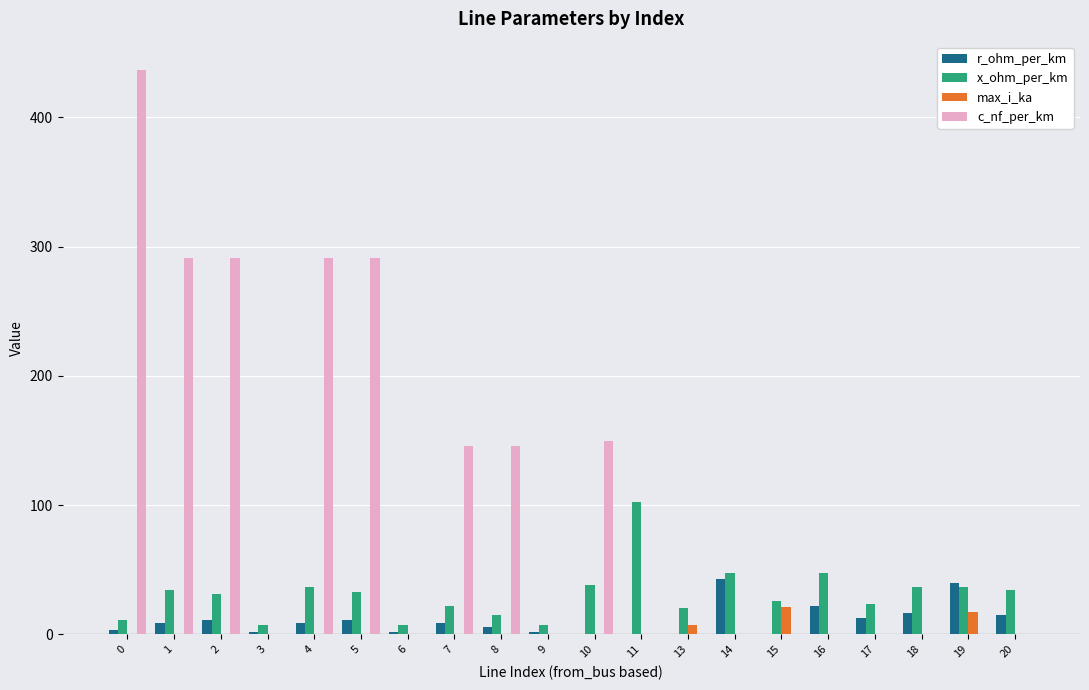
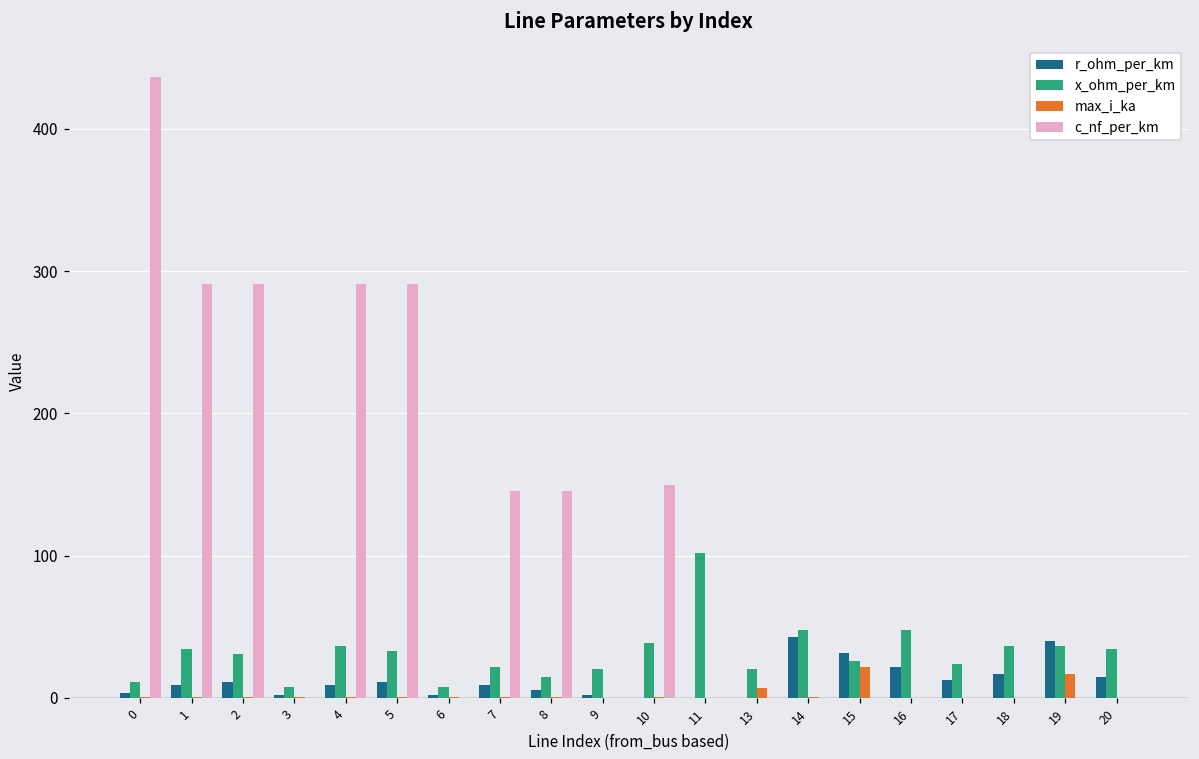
  {
    "r_ohm_per_km": {
      "0": 4,
      "1": 9,
      "2": 11,
      "4": 9,
      "5": 11,
      "7": 9,
      "8": 5,
      "10": 0,
      "11": 0,
      "13": 0,
      "14": 43,
-     "15": 0,
+     "15": 31,
      "16": 22,
      "17": 13,
      "18": 16,
      "19": 40,
      "20": 15
    },
    "x_ohm_per_km": {
      "0": 11,
      "1": 35,
      "2": 31,
      "3": 7,
      "4": 36,
      "5": 33,
      "6": 7,
      "7": 22,
      "8": 15,
-     "9": 7,
+     "9": 20,
      "10": 38,
      "11": 102,
      "13": 20,
      "14": 47,
      "15": 26,
      "16": 47,
      "17": 24,
      "18": 36,
      "19": 36,
      "20": 35
    },
    "max_i_ka": {
      "13": 7,
      "15": 21,
      "19": 17
    },
    "c_nf_per_km": {
      "0": 437,
      "1": 291,
      "2": 291,
      "3": 0,
      "4": 291,
      "5": 291,
      "6": 0,
      "7": 146,
      "8": 146,
      "9": 0,
      "10": 150,
      "11": 0,
      "13": 0,
      "14": 0,
      "15": 0,
      "16": 0,
      "17": 0,
      "18": 0,
      "19": 0,
      "20": 0
    }
  }
